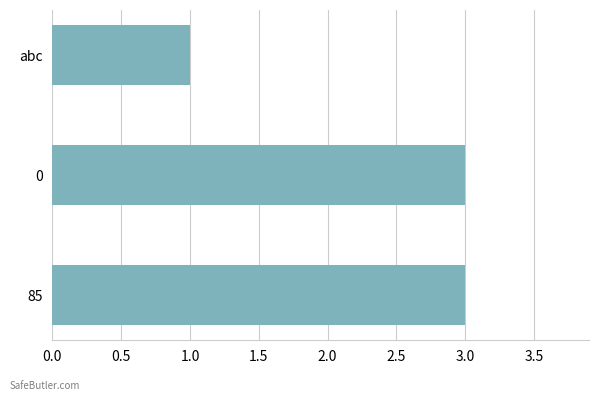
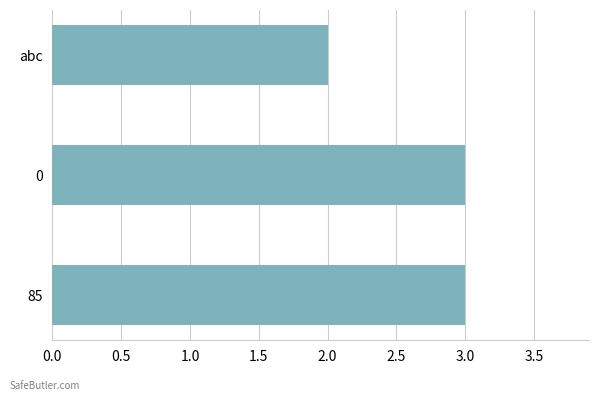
  {
-   "abc": 1,
+   "abc": 2,
    "0": 3,
    "85": 3
  }
